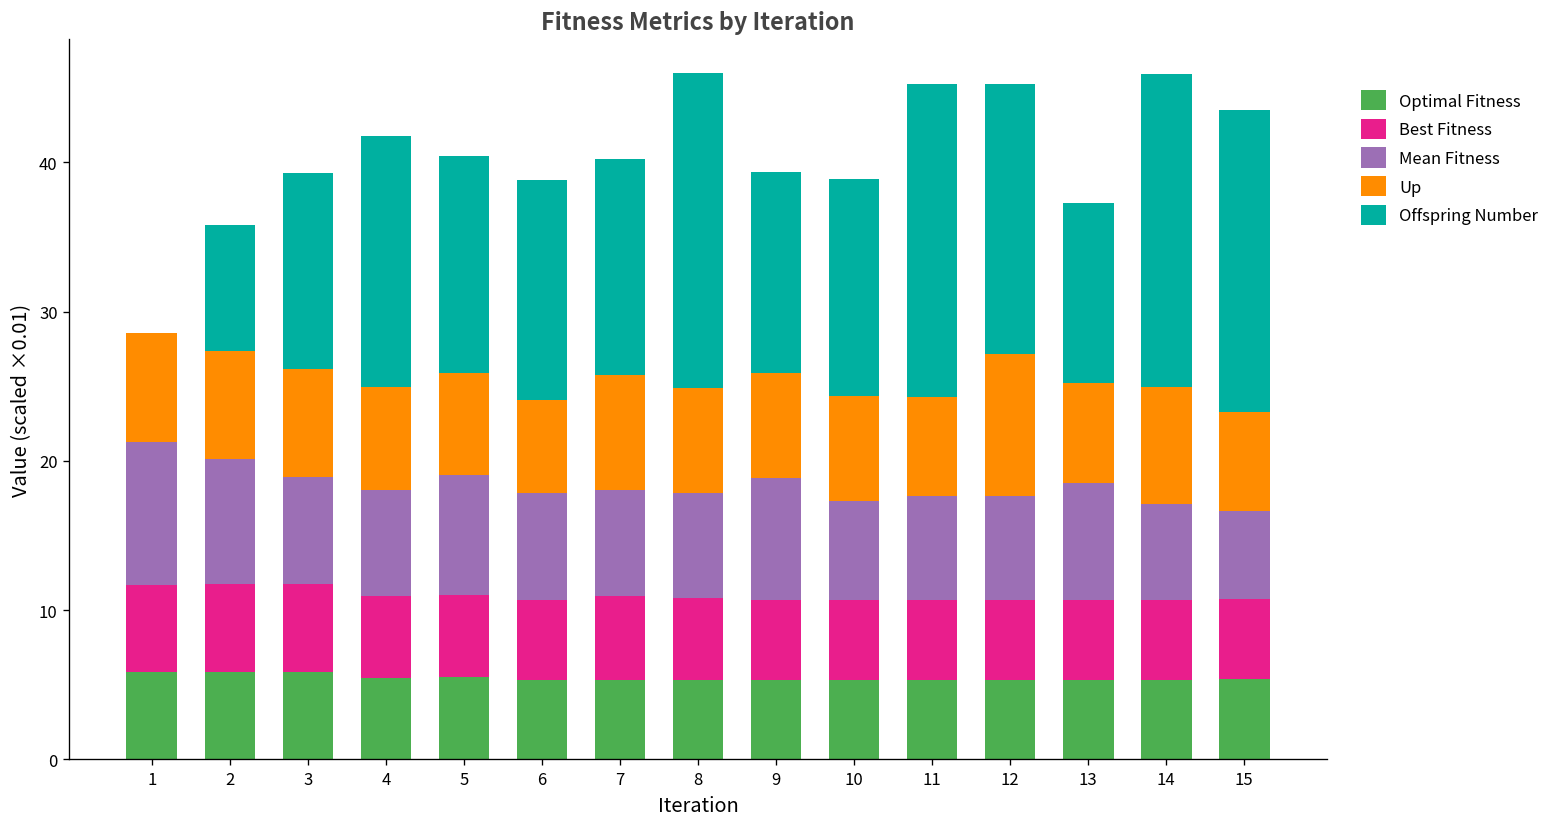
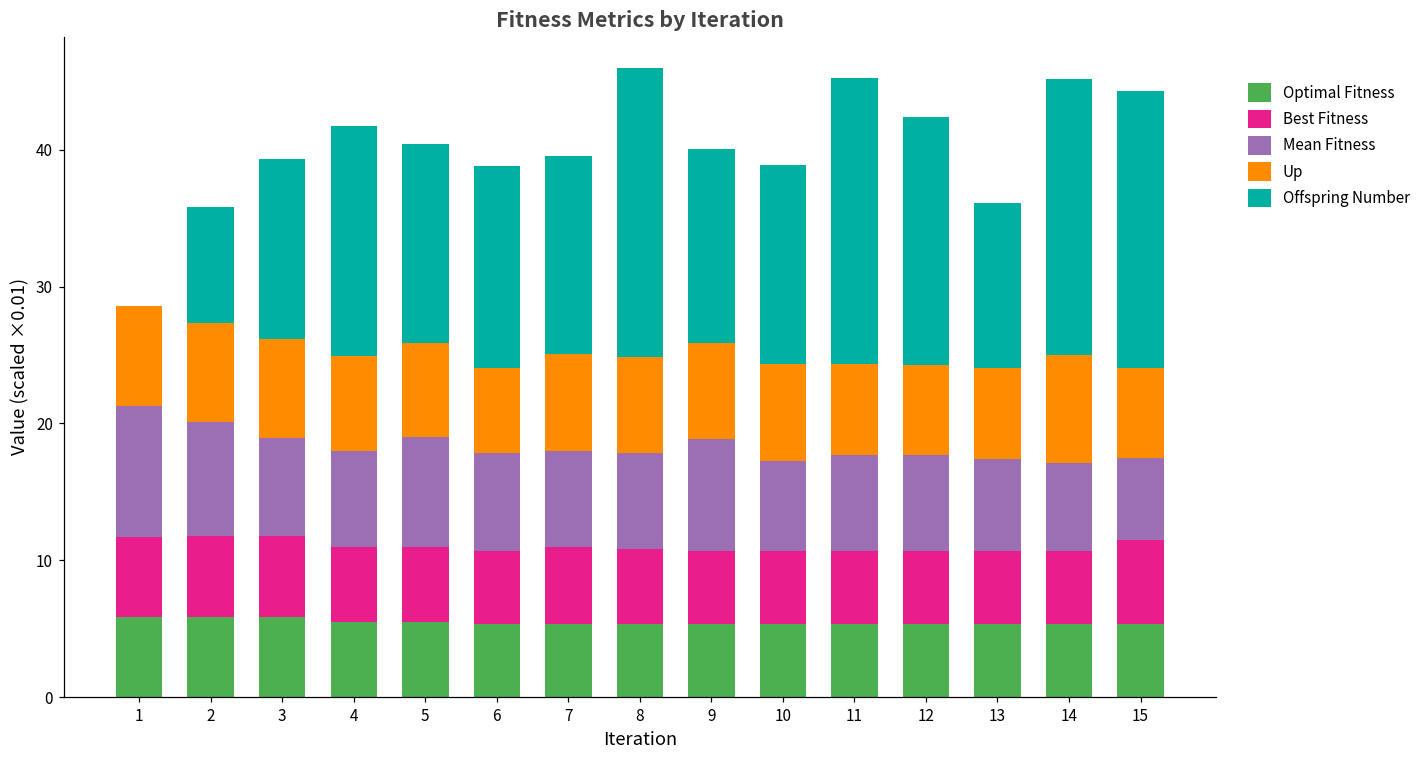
  {
    "Optimal Fitness": {
      "1": 5.9,
      "2": 5.9,
      "3": 5.9,
      "4": 5.5,
      "5": 5.5,
      "6": 5.3,
      "7": 5.3,
      "8": 5.3,
      "9": 5.3,
      "10": 5.3,
      "11": 5.3,
      "12": 5.3,
      "13": 5.3,
      "14": 5.4,
      "15": 5.4
    },
    "Best Fitness": {
      "1": 5.9,
      "2": 5.9,
      "3": 5.9,
      "4": 5.5,
      "5": 5.5,
      "6": 5.3,
      "7": 5.6,
      "8": 5.5,
      "9": 5.4,
      "10": 5.3,
      "11": 5.3,
      "12": 5.3,
      "13": 5.3,
      "14": 5.4,
-     "15": 5.4
+     "15": 6.2
    },
    "Mean Fitness": {
      "1": 9.6,
      "2": 8.4,
      "3": 7.2,
      "4": 7.1,
      "5": 8.0,
      "6": 7.2,
      "7": 7.1,
      "8": 7.0,
      "9": 8.2,
      "10": 6.6,
      "11": 7.0,
      "12": 7.0,
-     "13": 7.9,
+     "13": 6.7,
      "14": 6.4,
      "15": 5.9
    },
    "Up": {
      "1": 7.3,
      "2": 7.2,
      "3": 7.2,
      "4": 6.9,
      "5": 6.9,
      "6": 6.2,
-     "7": 7.7,
+     "7": 7.0,
      "8": 7.0,
      "9": 7.0,
      "10": 7.0,
      "11": 6.6,
-     "12": 9.5,
+     "12": 6.6,
      "13": 6.6,
      "14": 7.9,
      "15": 6.6
    },
    "Offspring Number": {
      "1": 0.0,
      "2": 8.5,
      "3": 13.2,
      "4": 16.8,
      "5": 14.5,
      "6": 14.8,
      "7": 14.5,
      "8": 21.1,
-     "9": 13.5,
+     "9": 14.2,
      "10": 14.6,
      "11": 21.0,
      "12": 18.1,
      "13": 12.1,
-     "14": 21.0,
+     "14": 20.2,
      "15": 20.2
    }
  }
